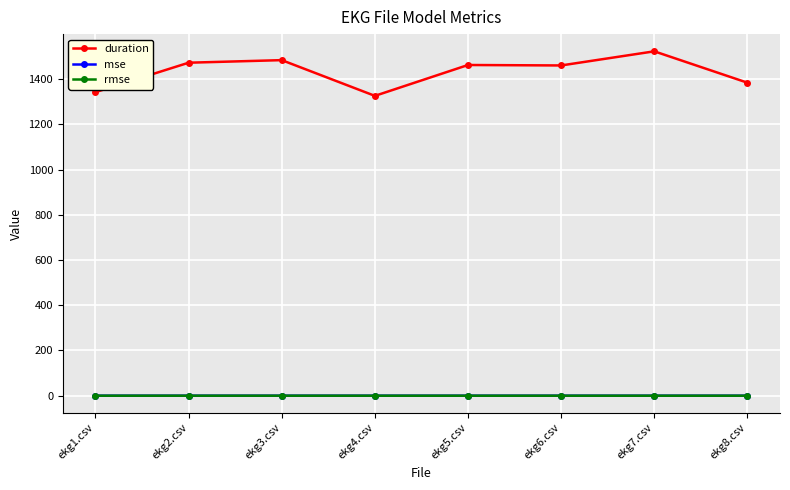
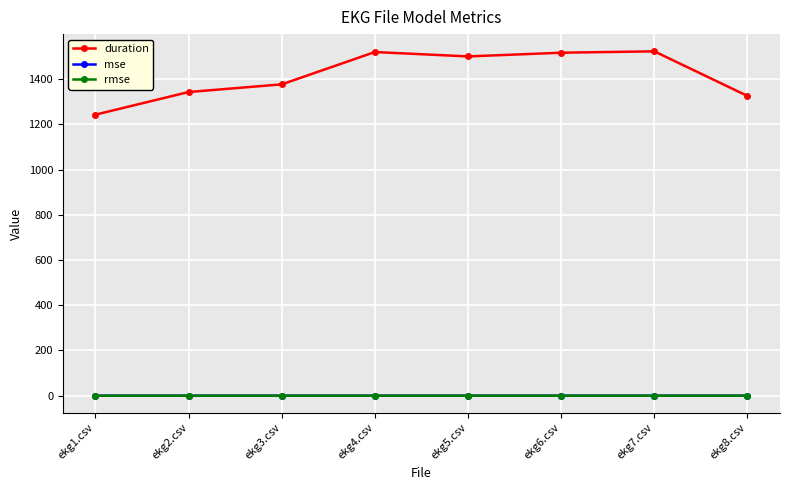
  {
    "duration": {
-     "ekg1.csv": 1340,
-     "ekg2.csv": 1470,
-     "ekg3.csv": 1480,
-     "ekg4.csv": 1330,
-     "ekg5.csv": 1460,
-     "ekg6.csv": 1460,
+     "ekg1.csv": 1240,
+     "ekg2.csv": 1340,
+     "ekg3.csv": 1380,
+     "ekg4.csv": 1520,
+     "ekg5.csv": 1500,
+     "ekg6.csv": 1520,
      "ekg7.csv": 1520,
-     "ekg8.csv": 1380
+     "ekg8.csv": 1330
    },
    "rmse": {
      "ekg1.csv": 0,
      "ekg2.csv": 0,
      "ekg3.csv": 0,
      "ekg4.csv": 0,
      "ekg5.csv": 0,
      "ekg6.csv": 0,
      "ekg7.csv": 0,
      "ekg8.csv": 0
    }
  }
